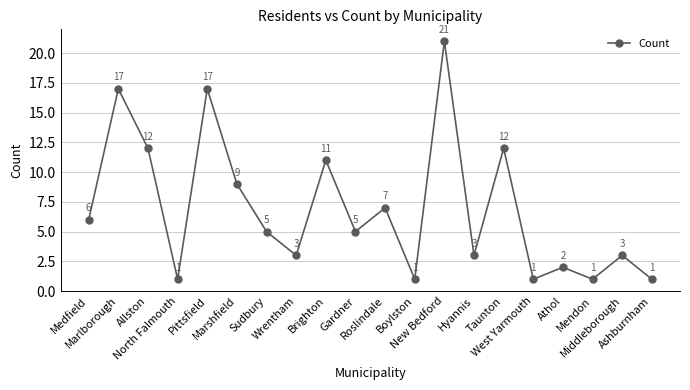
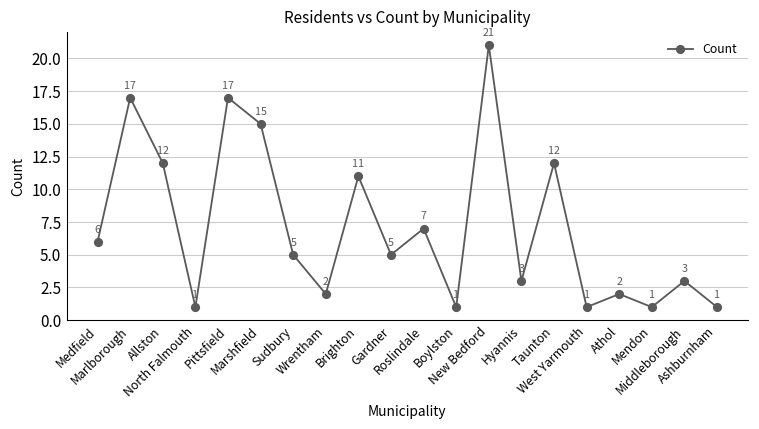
  {
    "Medfield": 6,
    "Marlborough": 17,
    "Allston": 12,
    "North Falmouth": 1,
    "Pittsfield": 17,
-   "Marshfield": 9,
+   "Marshfield": 15,
    "Sudbury": 5,
-   "Wrentham": 3,
+   "Wrentham": 2,
    "Brighton": 11,
    "Gardner": 5,
    "Roslindale": 7,
    "Boylston": 1,
    "New Bedford": 21,
    "Hyannis": 3,
    "Taunton": 12,
    "West Yarmouth": 1,
    "Athol": 2,
    "Mendon": 1,
    "Middleborough": 3,
    "Ashburnham": 1
  }
